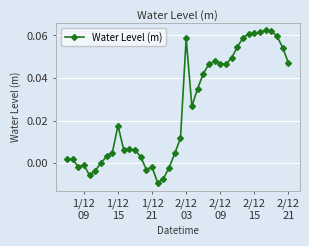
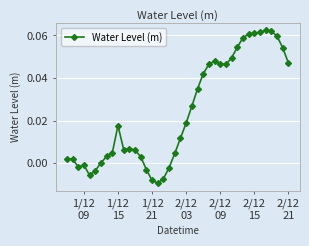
  {
    "1/12 09": -0.001,
    "1/12 15": 0.018,
-   "1/12 21": -0.002,
-   "2/12 03": 0.059,
+   "1/12 21": -0.008,
+   "2/12 03": 0.019,
    "2/12 09": 0.047,
    "2/12 15": 0.061,
    "2/12 21": 0.047
  }
